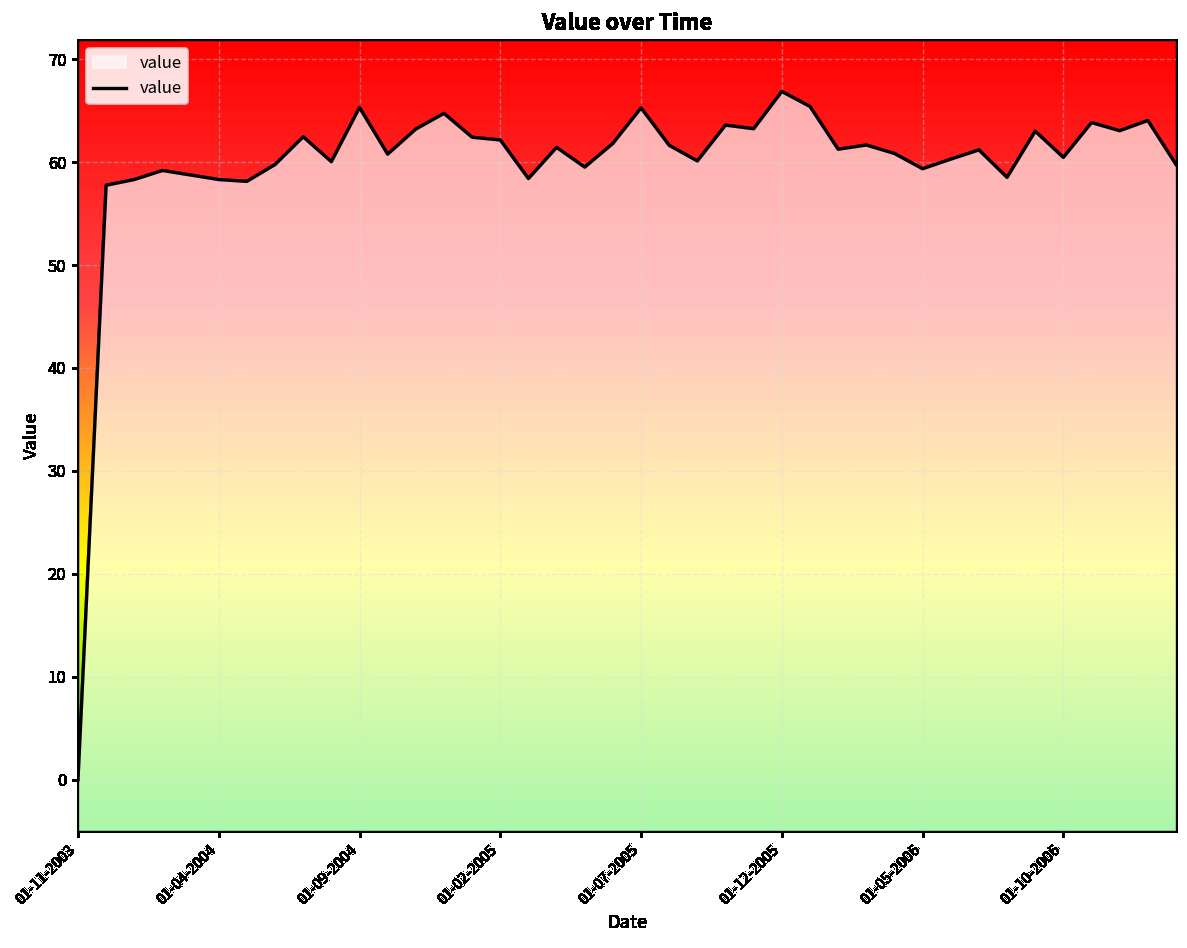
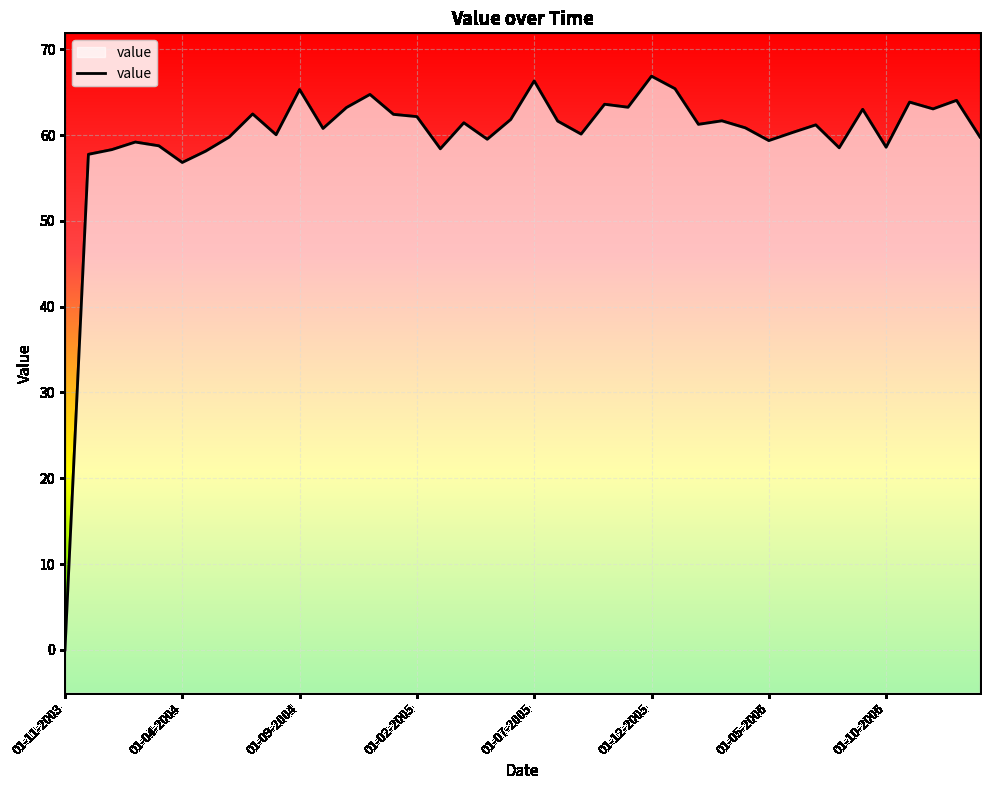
  {
    "01-11-2003": 0,
-   "01-04-2004": 58,
+   "01-04-2004": 57,
    "01-09-2004": 65,
    "01-02-2005": 62,
-   "01-07-2005": 65,
+   "01-07-2005": 66,
    "01-12-2005": 67,
    "01-05-2006": 59,
-   "01-10-2006": 60
+   "01-10-2006": 59
  }
